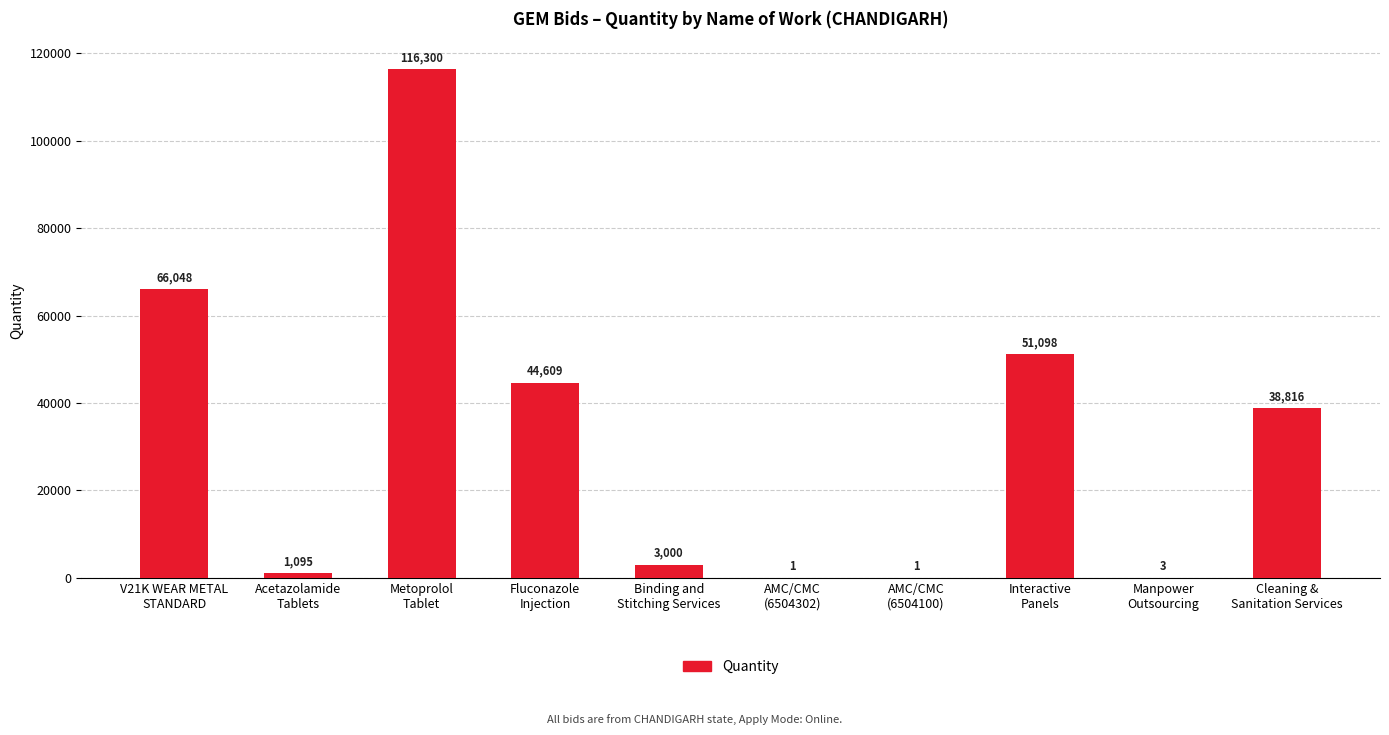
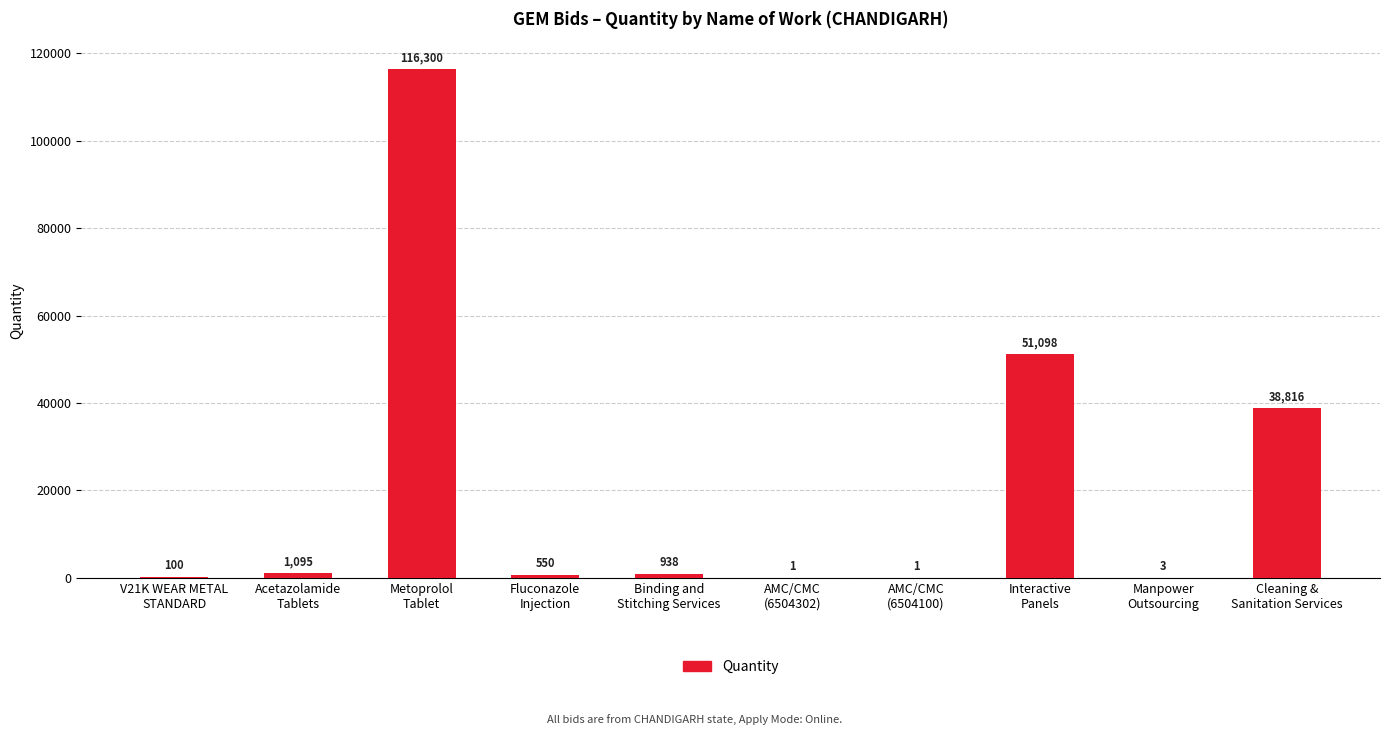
  {
-   "V21K WEAR METAL STANDARD": "66,048",
+   "V21K WEAR METAL STANDARD": "100",
    "Acetazolamide Tablets": "1,095",
    "Metoprolol Tablet": "116,300",
-   "Fluconazole Injection": "44,609",
-   "Binding and Stitching Services": "3,000",
+   "Fluconazole Injection": "550",
+   "Binding and Stitching Services": "938",
    "AMC/CMC (6504302)": "1",
    "AMC/CMC (6504100)": "1",
    "Interactive Panels": "51,098",
    "Manpower Outsourcing": "3",
    "Cleaning & Sanitation Services": "38,816"
  }
